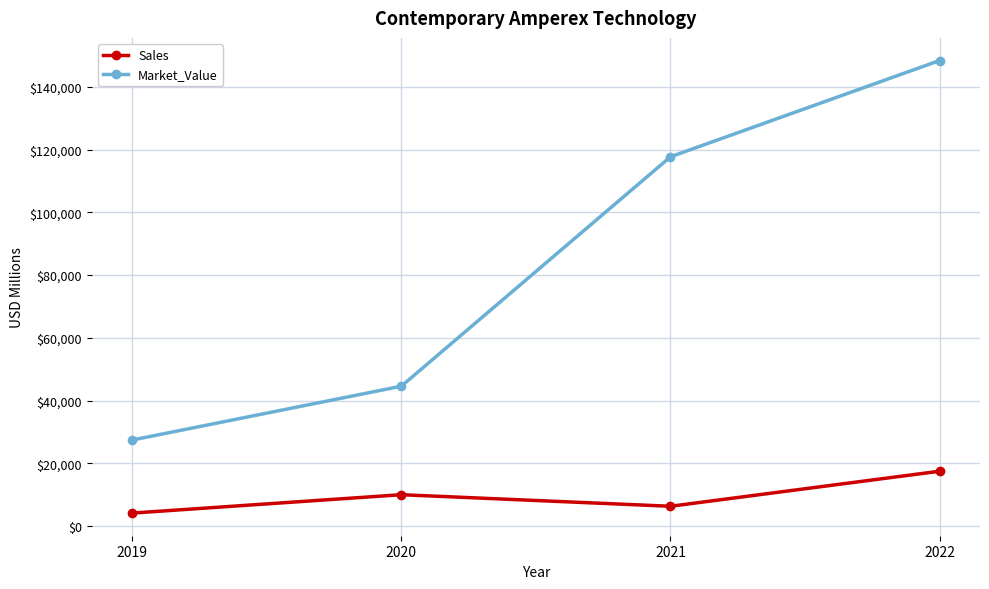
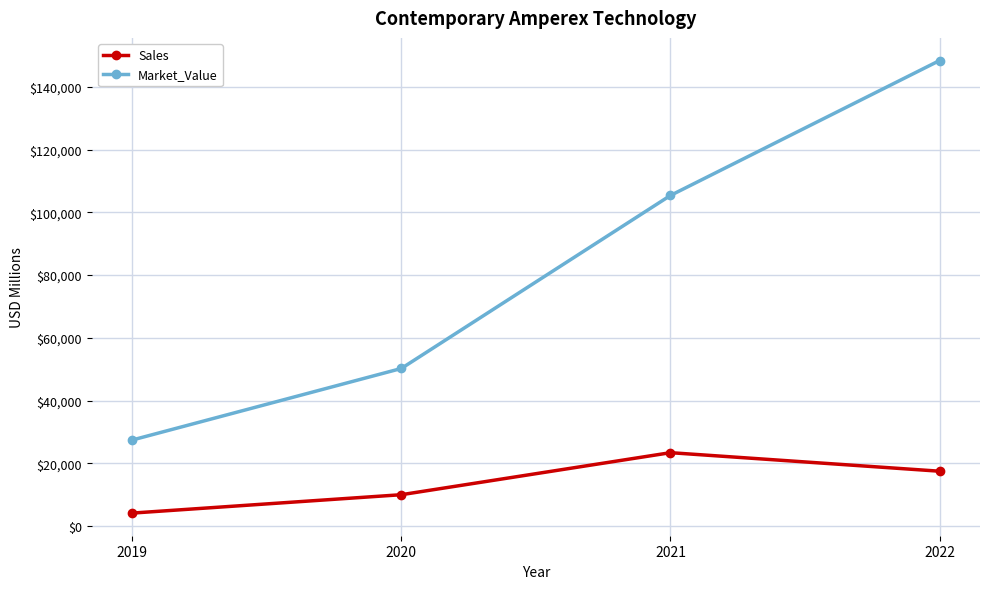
  {
    "Sales": {
      "2019": "$4,000",
      "2020": "$10,000",
-     "2021": "$6,000",
+     "2021": "$23,000",
      "2022": "$17,000"
    },
    "Market_Value": {
      "2019": "$27,000",
-     "2020": "$45,000",
-     "2021": "$118,000",
+     "2020": "$50,000",
+     "2021": "$105,000",
      "2022": "$148,000"
    }
  }
